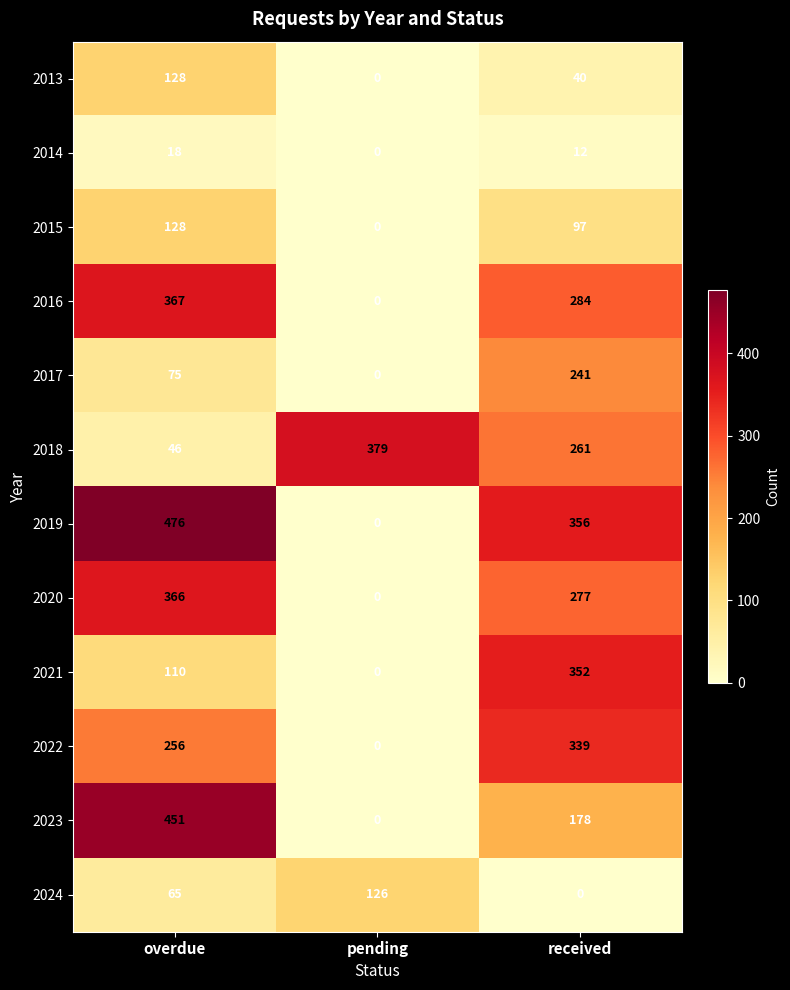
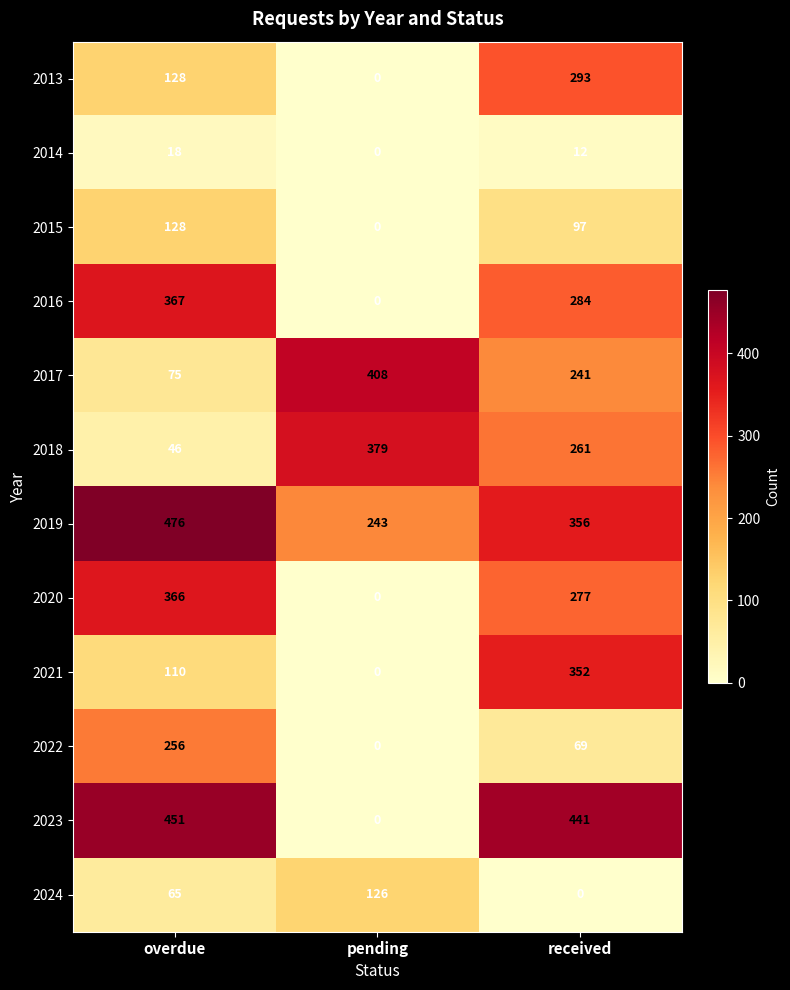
  {
    "2013": {
      "overdue": 128,
      "pending": 0,
-     "received": 40
+     "received": 293
    },
    "2014": {
      "overdue": 18,
      "pending": 0,
      "received": 12
    },
    "2015": {
      "overdue": 128,
      "pending": 0,
      "received": 97
    },
    "2016": {
      "overdue": 367,
      "pending": 0,
      "received": 284
    },
    "2017": {
      "overdue": 75,
-     "pending": 0,
+     "pending": 408,
      "received": 241
    },
    "2018": {
      "overdue": 46,
      "pending": 379,
      "received": 261
    },
    "2019": {
      "overdue": 476,
-     "pending": 0,
+     "pending": 243,
      "received": 356
    },
    "2020": {
      "overdue": 366,
      "pending": 0,
      "received": 277
    },
    "2021": {
      "overdue": 110,
      "pending": 0,
      "received": 352
    },
    "2022": {
      "overdue": 256,
      "pending": 0,
-     "received": 339
+     "received": 69
    },
    "2023": {
      "overdue": 451,
      "pending": 0,
-     "received": 178
+     "received": 441
    },
    "2024": {
      "overdue": 65,
      "pending": 126,
      "received": 0
    }
  }
